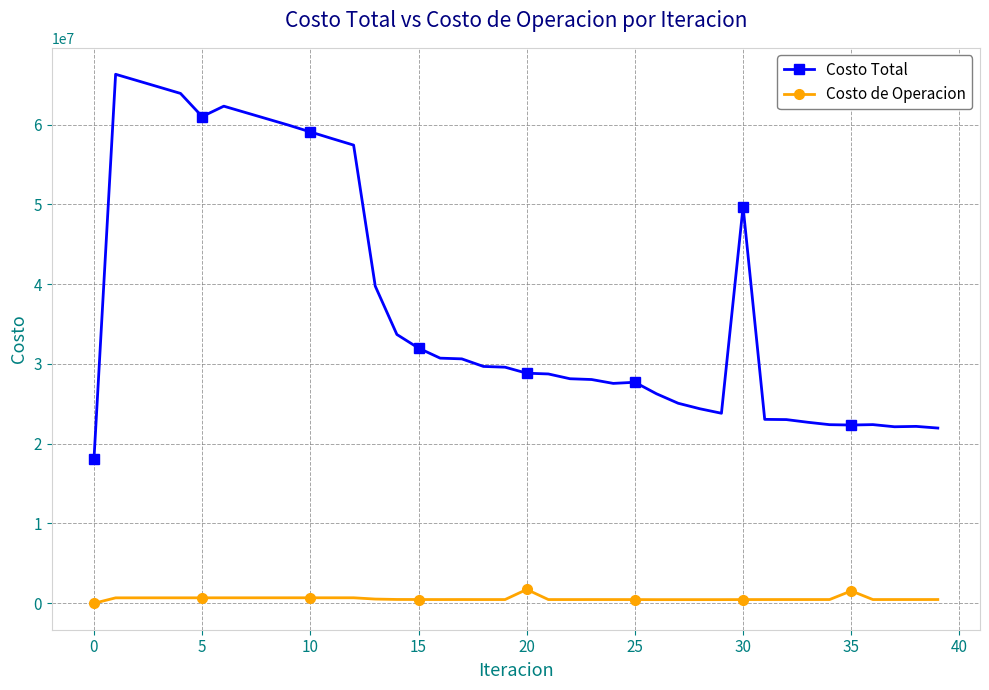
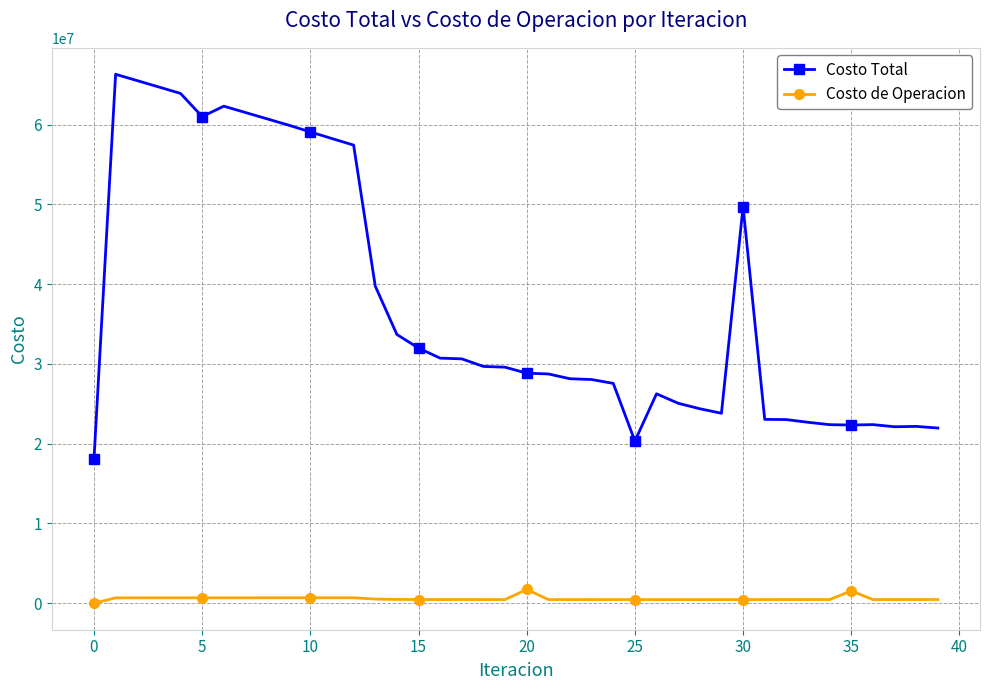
  {
    "Costo Total": {
      "0": 18000000,
      "5": 61000000,
      "10": 59000000,
      "15": 32000000,
      "20": 29000000,
-     "25": 28000000,
+     "25": 20000000,
      "30": 50000000,
      "35": 22000000
    },
    "Costo de Operacion": {
      "0": 0,
      "5": 1000000,
      "10": 1000000,
      "15": 0,
      "20": 2000000,
      "25": 0,
      "30": 0,
      "35": 2000000
    }
  }
